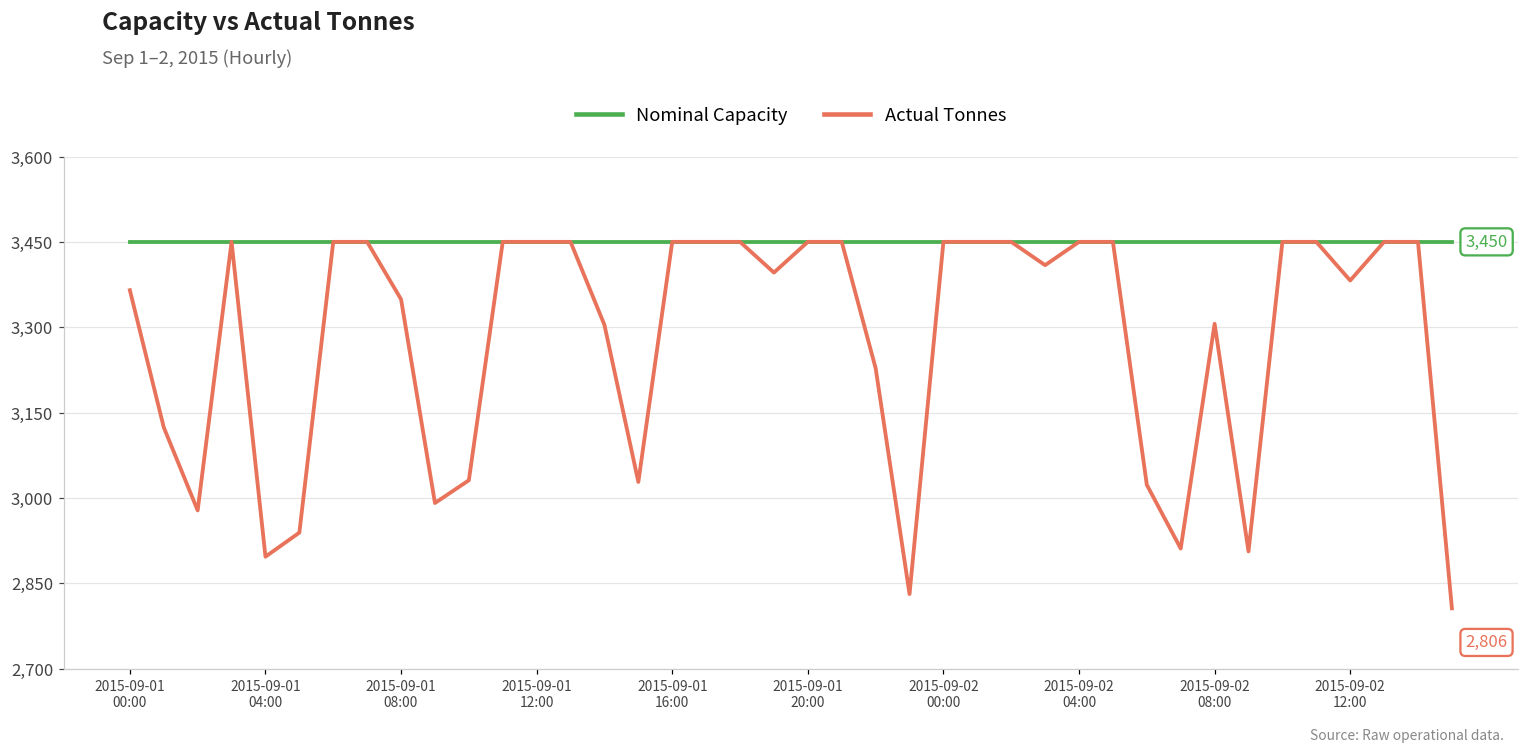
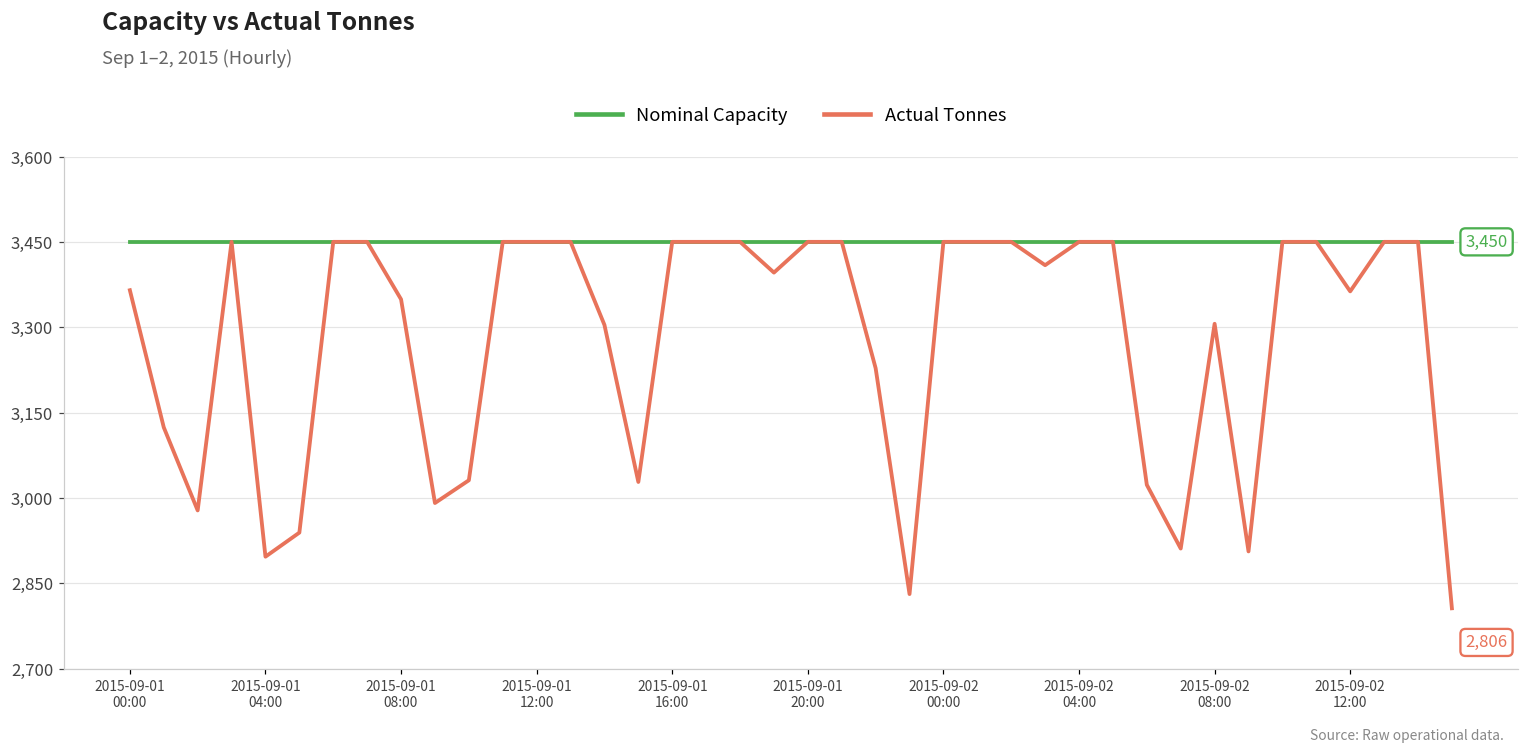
  {
    "Nominal Capacity": {
      "2015-09-01 00:00": "3,450",
      "2015-09-01 04:00": "3,450",
      "2015-09-01 08:00": "3,450",
      "2015-09-02 08:00": "3,450",
      "2015-09-02 12:00": "3,450"
    },
    "Actual Tonnes": {
      "2015-09-01 00:00": "3,370",
      "2015-09-01 04:00": "2,900",
      "2015-09-01 08:00": "3,350",
      "2015-09-02 08:00": "3,310",
-     "2015-09-02 12:00": "3,380"
+     "2015-09-02 12:00": "3,360"
    }
  }
